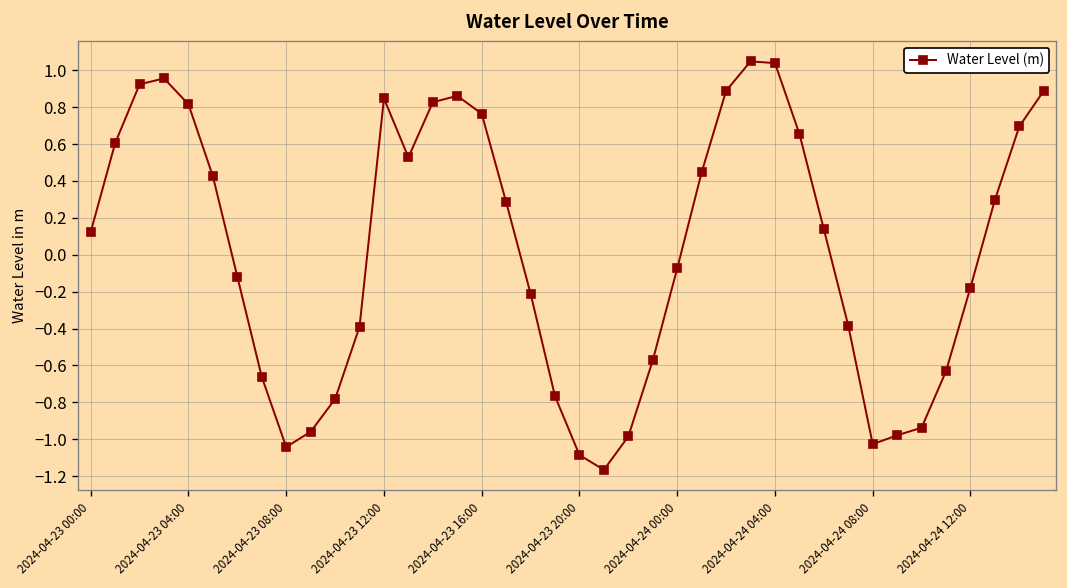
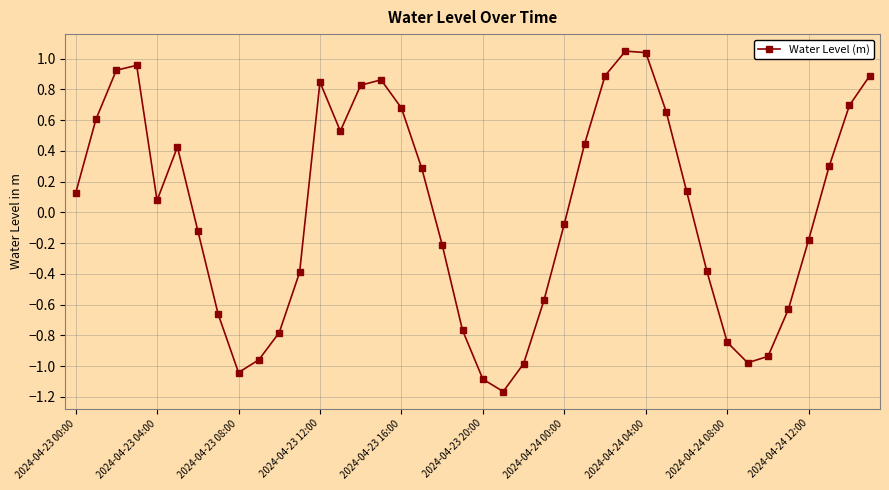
  {
    "2024-04-23 00:00": 0.12,
-   "2024-04-23 04:00": 0.82,
+   "2024-04-23 04:00": 0.08,
    "2024-04-23 08:00": -1.04,
    "2024-04-23 12:00": 0.85,
-   "2024-04-23 16:00": 0.76,
+   "2024-04-23 16:00": 0.68,
    "2024-04-23 20:00": -1.09,
    "2024-04-24 00:00": -0.07,
    "2024-04-24 04:00": 1.04,
-   "2024-04-24 08:00": -1.03,
+   "2024-04-24 08:00": -0.85,
    "2024-04-24 12:00": -0.18
  }
